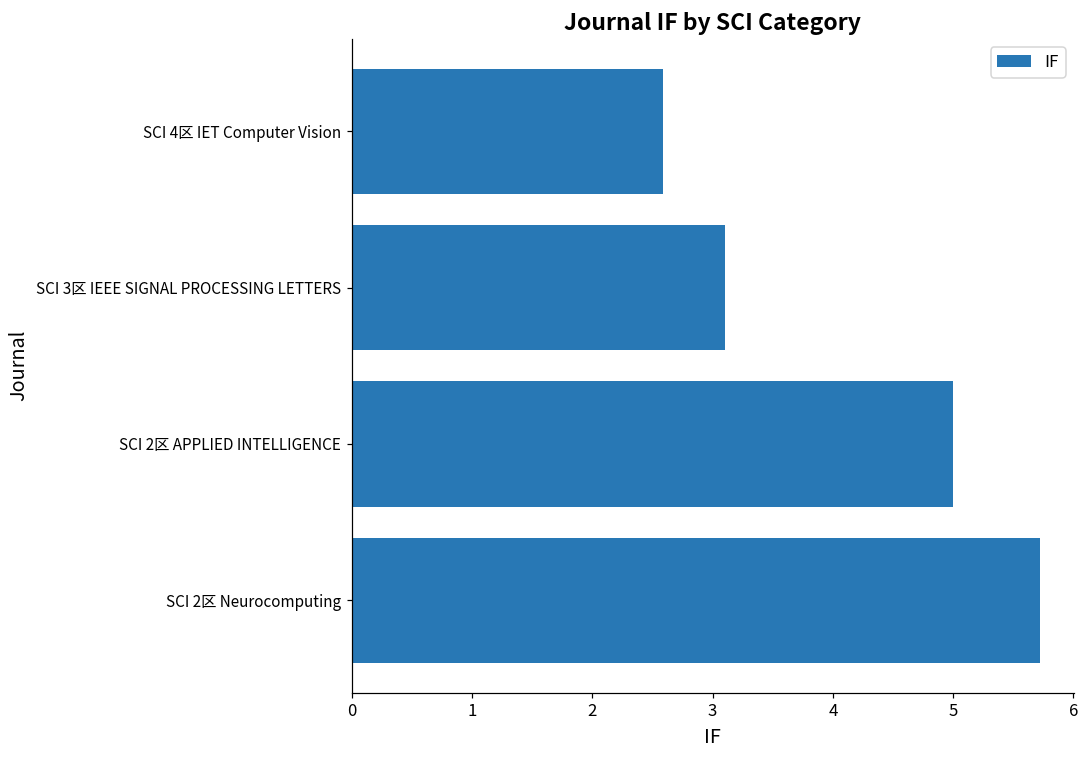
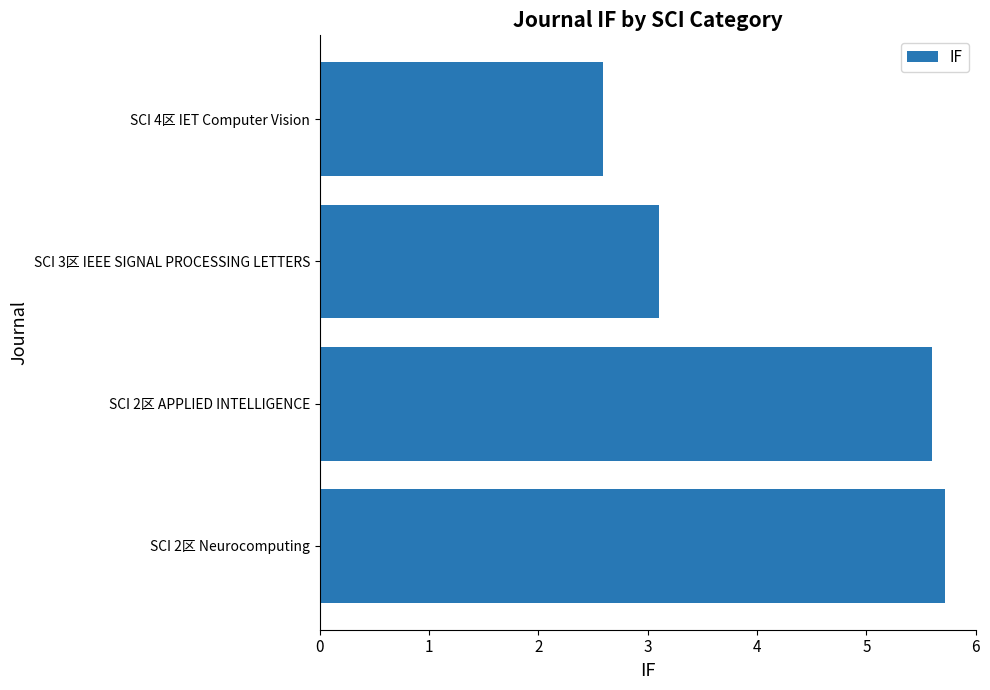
  {
    "SCI 4区 IET Computer Vision": 2.6,
    "SCI 3区 IEEE SIGNAL PROCESSING LETTERS": 3.1,
-   "SCI 2区 APPLIED INTELLIGENCE": 5.0,
+   "SCI 2区 APPLIED INTELLIGENCE": 5.6,
    "SCI 2区 Neurocomputing": 5.7
  }
